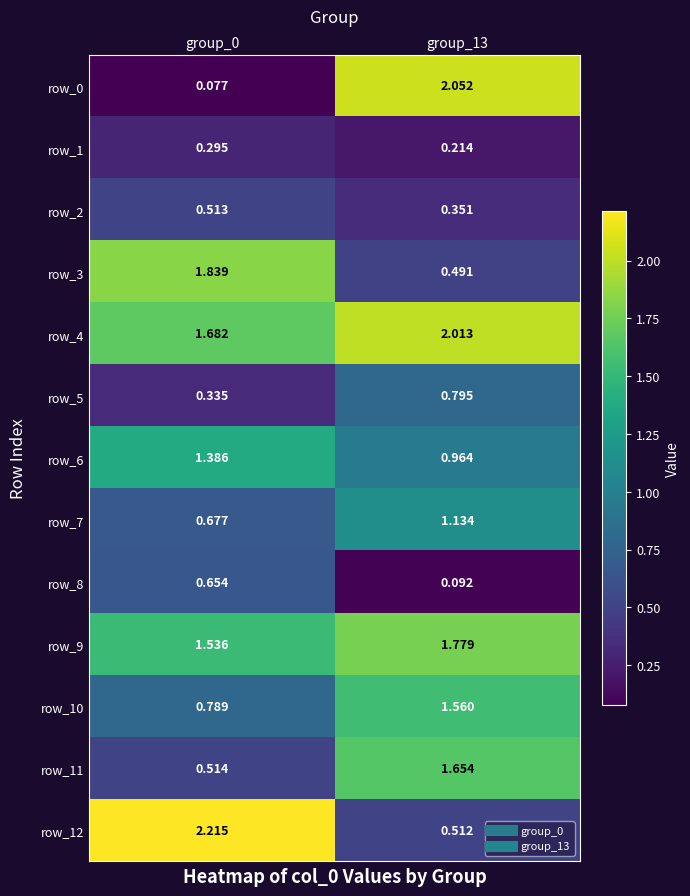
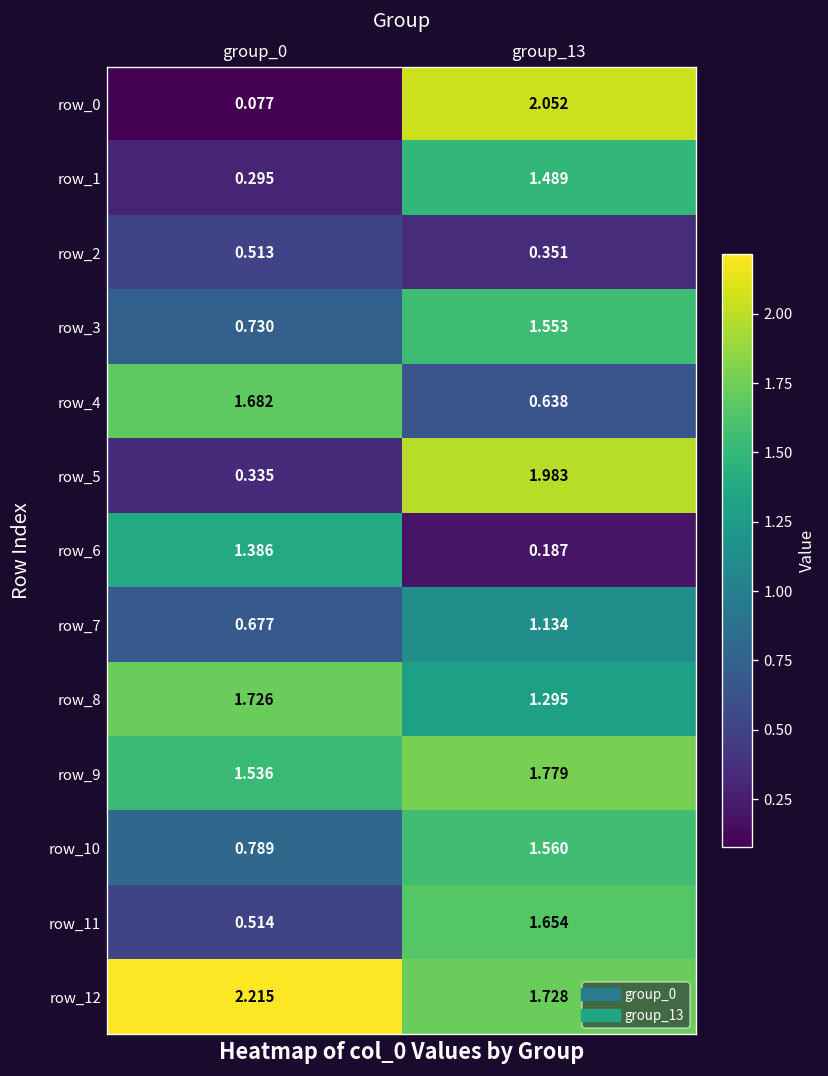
  {
    "row_0": {
      "group_0": 0.077,
      "group_13": 2.052
    },
    "row_1": {
      "group_0": 0.295,
-     "group_13": 0.214
+     "group_13": 1.489
    },
    "row_2": {
      "group_0": 0.513,
      "group_13": 0.351
    },
    "row_3": {
-     "group_0": 1.839,
-     "group_13": 0.491
+     "group_0": 0.730,
+     "group_13": 1.553
    },
    "row_4": {
      "group_0": 1.682,
-     "group_13": 2.013
+     "group_13": 0.638
    },
    "row_5": {
      "group_0": 0.335,
-     "group_13": 0.795
+     "group_13": 1.983
    },
    "row_6": {
      "group_0": 1.386,
-     "group_13": 0.964
+     "group_13": 0.187
    },
    "row_7": {
      "group_0": 0.677,
      "group_13": 1.134
    },
    "row_8": {
-     "group_0": 0.654,
-     "group_13": 0.092
+     "group_0": 1.726,
+     "group_13": 1.295
    },
    "row_9": {
      "group_0": 1.536,
      "group_13": 1.779
    },
    "row_10": {
      "group_0": 0.789,
      "group_13": 1.560
    },
    "row_11": {
      "group_0": 0.514,
      "group_13": 1.654
    },
    "row_12": {
      "group_0": 2.215,
-     "group_13": 0.512
+     "group_13": 1.728
    }
  }
